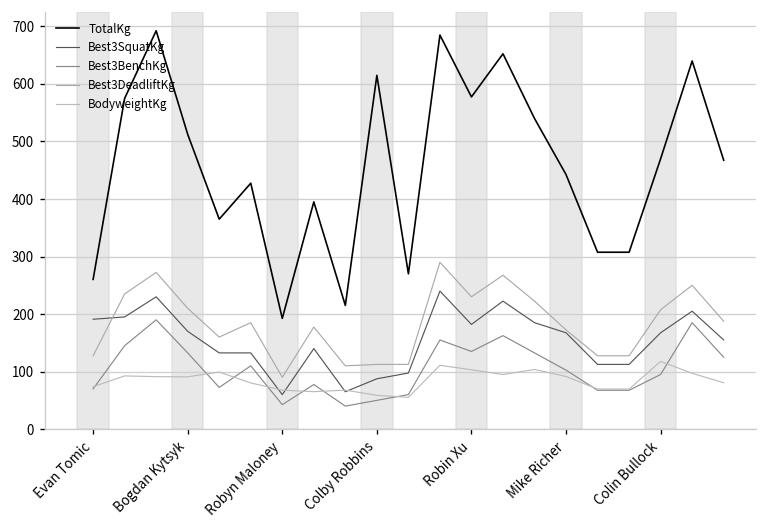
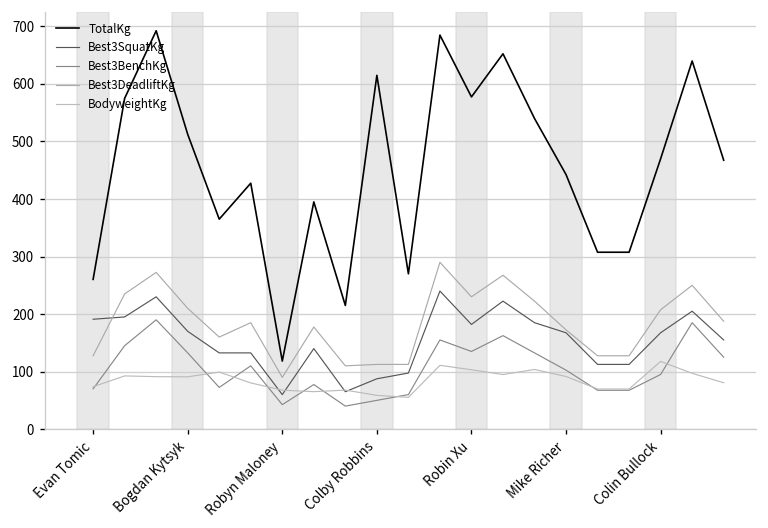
  {
    "TotalKg": {
      "Evan Tomic": 260,
      "Bogdan Kytsyk": 510,
-     "Robyn Maloney": 190,
+     "Robyn Maloney": 120,
      "Colby Robbins": 620,
      "Robin Xu": 580,
      "Mike Richer": 440,
      "Colin Bullock": 470
    },
    "Best3SquatKg": {
      "Evan Tomic": 190,
      "Bogdan Kytsyk": 170,
      "Robyn Maloney": 60,
      "Colby Robbins": 90,
      "Robin Xu": 180,
      "Colin Bullock": 170
    }
  }
